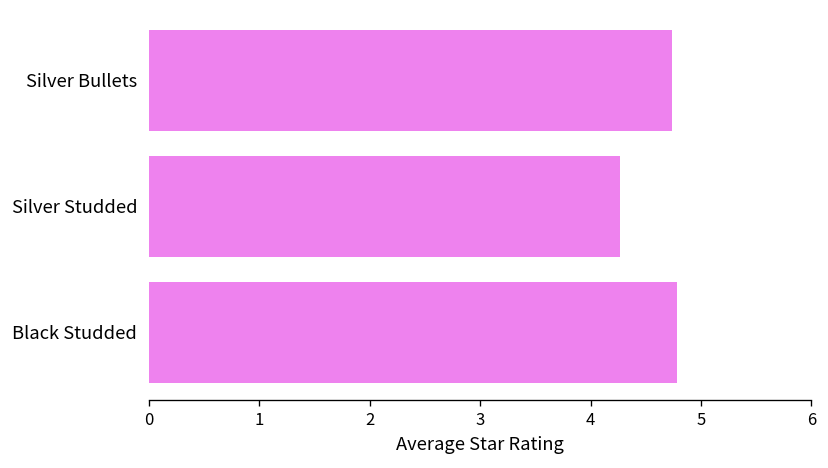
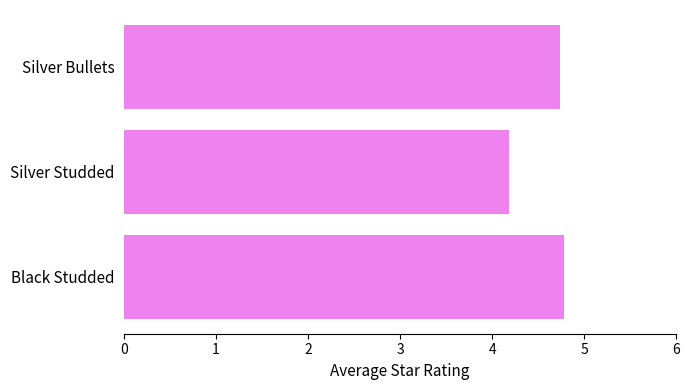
  {
    "Silver Bullets": 4.7,
-   "Silver Studded": 4.3,
+   "Silver Studded": 4.2,
    "Black Studded": 4.8
  }
